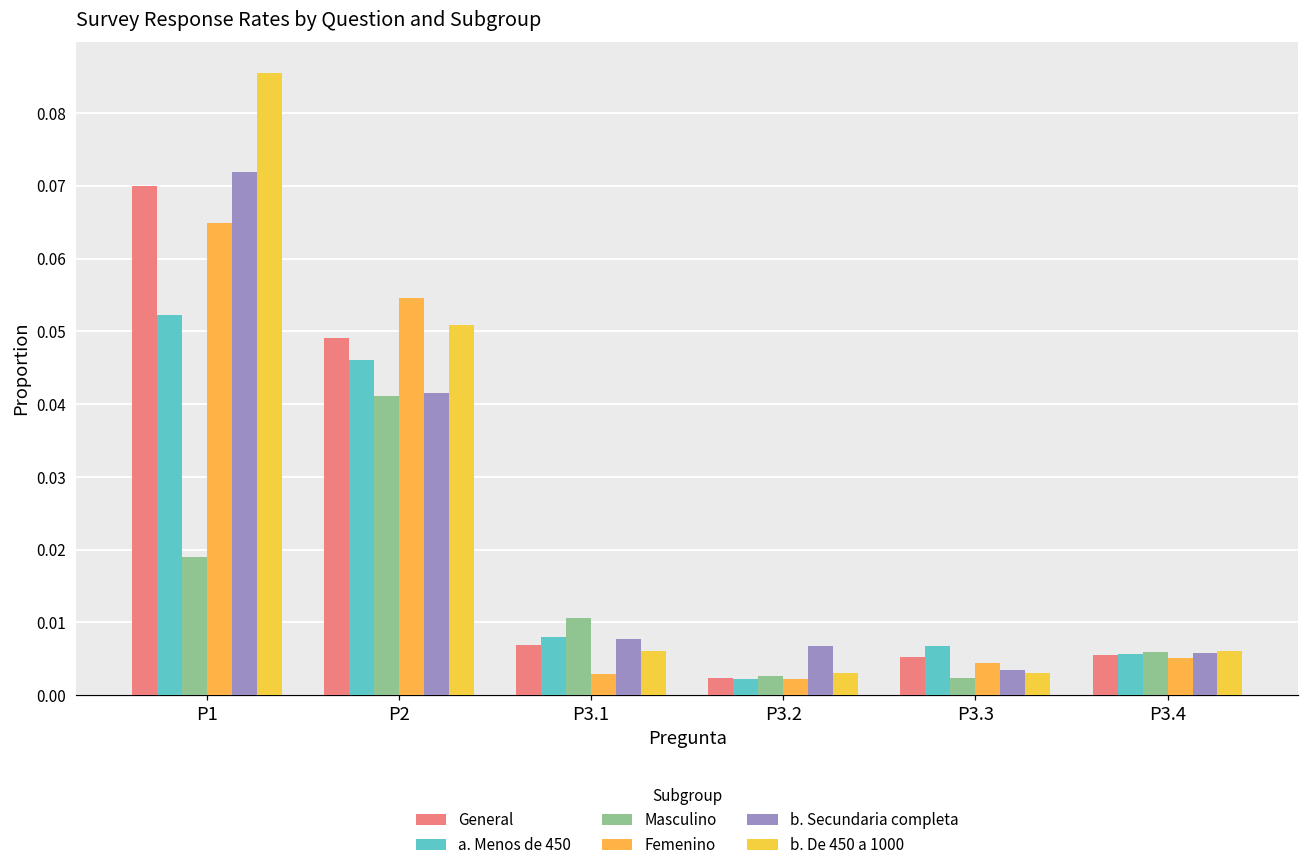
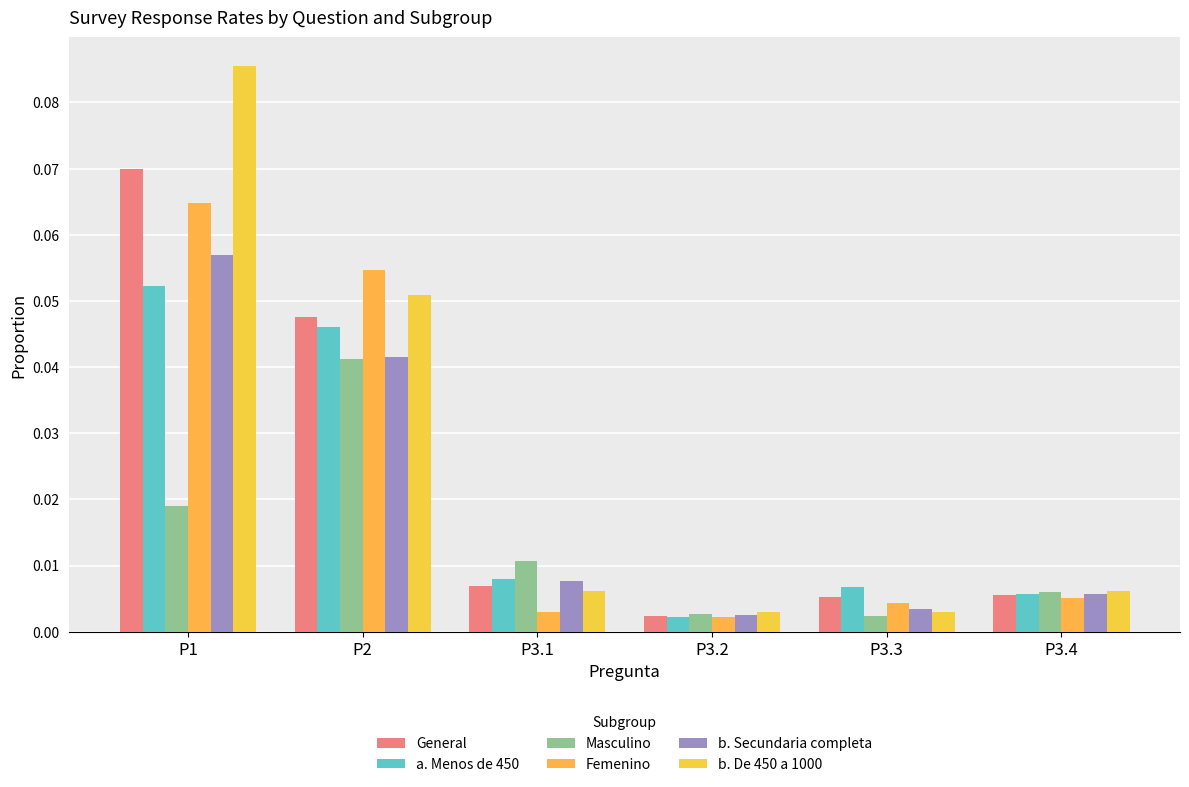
  {
    "General": {
      "P1": 0.070,
-     "P2": 0.049,
+     "P2": 0.048,
      "P3.1": 0.007,
      "P3.2": 0.002,
      "P3.3": 0.005,
      "P3.4": 0.006
    },
    "a. Menos de 450": {
      "P1": 0.052,
      "P2": 0.046,
      "P3.1": 0.008,
      "P3.2": 0.002,
      "P3.3": 0.007,
      "P3.4": 0.006
    },
    "Masculino": {
      "P1": 0.019,
      "P2": 0.041,
      "P3.1": 0.011,
      "P3.2": 0.003,
      "P3.3": 0.002,
      "P3.4": 0.006
    },
    "b. Secundaria completa": {
-     "P1": 0.072,
+     "P1": 0.057,
      "P2": 0.042,
      "P3.1": 0.008,
-     "P3.2": 0.007,
+     "P3.2": 0.003,
      "P3.3": 0.003,
      "P3.4": 0.006
    }
  }
